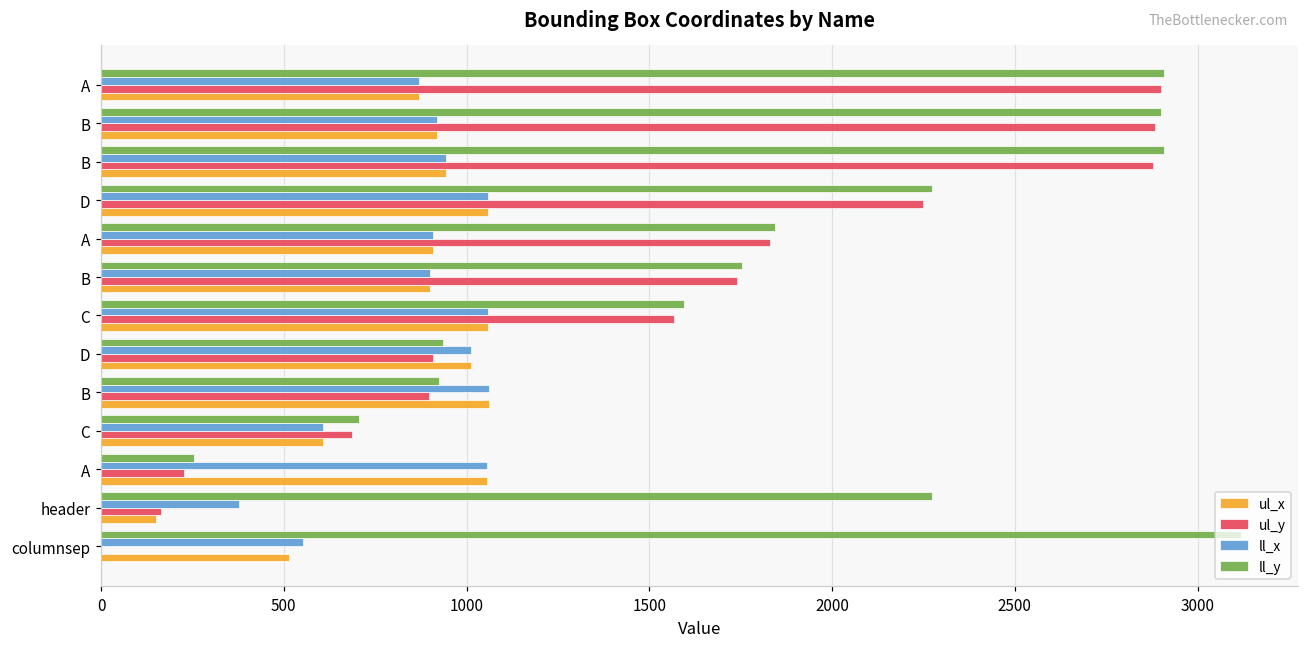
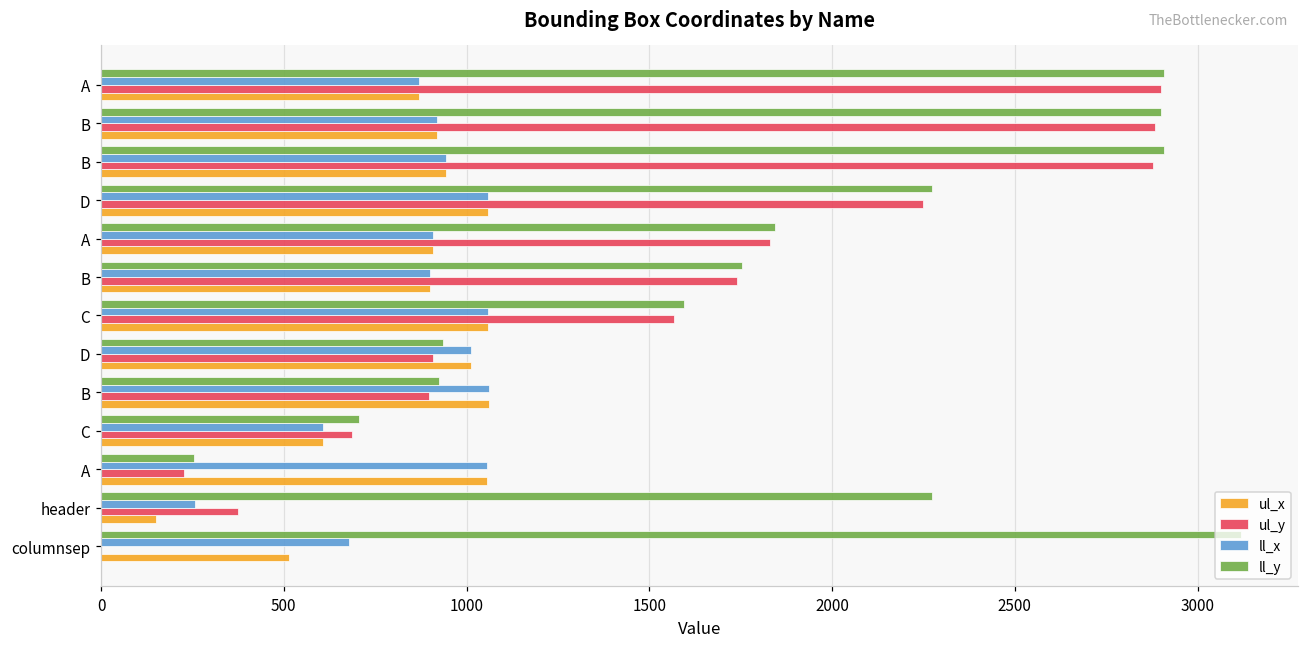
  {
    "ul_x": {
      "header": 150,
      "columnsep": 520
    },
    "ul_y": {
-     "header": 160,
+     "header": 380,
      "columnsep": 0
    },
    "ll_x": {
-     "header": 380,
-     "columnsep": 550
+     "header": 260,
+     "columnsep": 680
    },
    "ll_y": {
      "header": 2270
    }
  }
